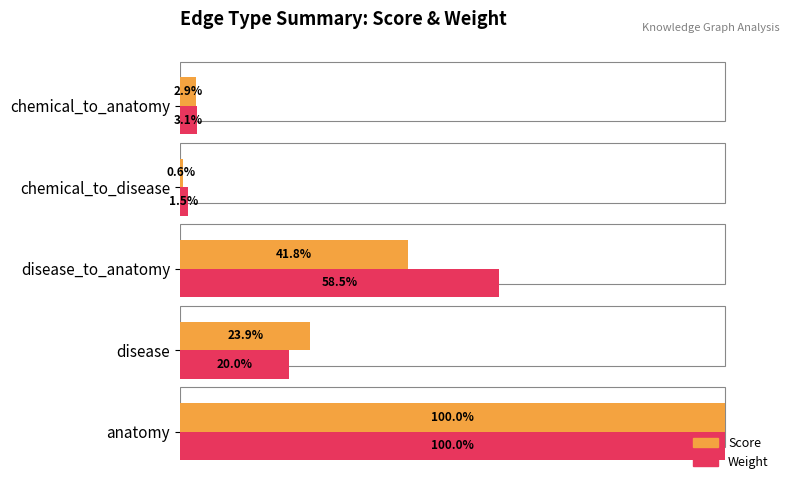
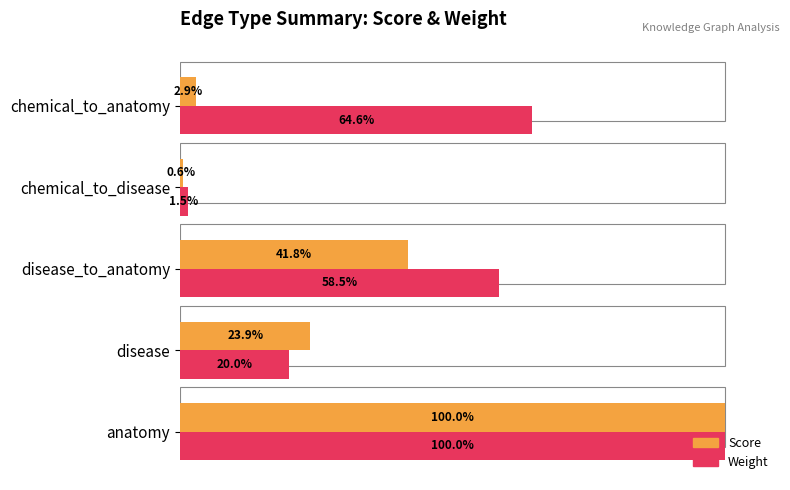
  {
    "Score": {
      "anatomy": "100.0%"
    },
    "Weight": {
-     "chemical_to_anatomy": "3.1%",
+     "chemical_to_anatomy": "64.6%",
      "chemical_to_disease": "1.5%",
      "disease_to_anatomy": "58.5%",
      "disease": "20.0%",
      "anatomy": "100.0%"
    }
  }
